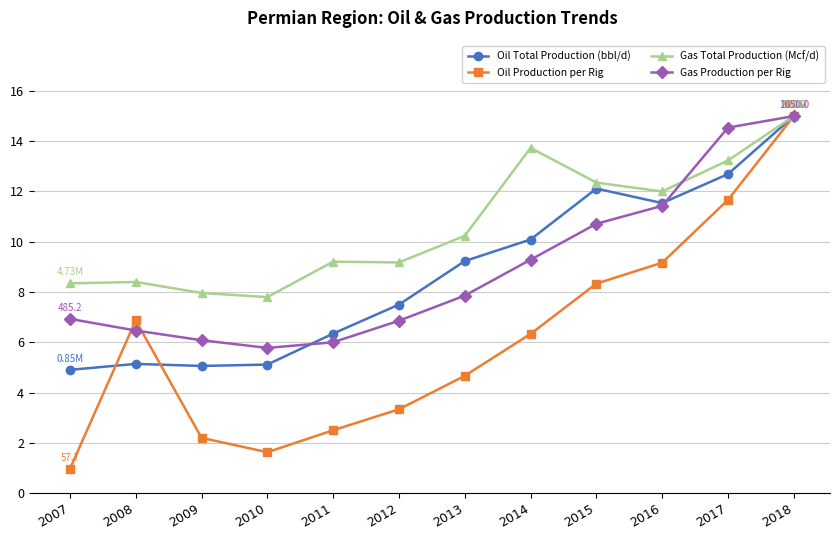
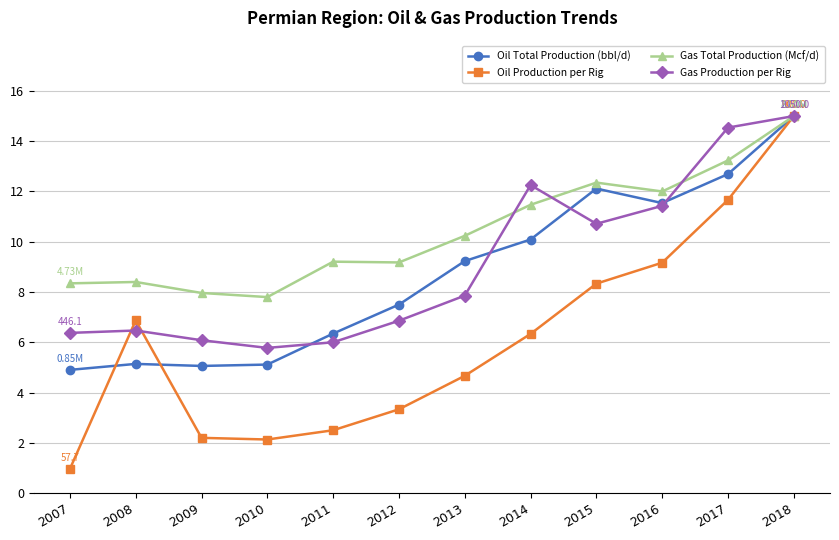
  {
    "Oil Total Production (bbl/d)": {
      "2008": 5.1,
      "2009": 5.1,
      "2010": 5.1,
      "2011": 6.3,
      "2012": 7.5,
      "2013": 9.2,
      "2014": 10.1,
      "2015": 12.1,
      "2016": 11.5,
      "2017": 12.7
    },
    "Oil Production per Rig": {
      "2008": 6.9,
      "2009": 2.2,
-     "2010": 1.6,
+     "2010": 2.1,
      "2011": 2.5,
      "2012": 3.3,
      "2013": 4.7,
      "2014": 6.3,
      "2015": 8.3,
      "2016": 9.2,
      "2017": 11.7
    },
    "Gas Total Production (Mcf/d)": {
      "2008": 8.4,
      "2009": 8.0,
      "2010": 7.8,
      "2011": 9.2,
      "2012": 9.2,
      "2013": 10.2,
-     "2014": 13.7,
+     "2014": 11.5,
      "2015": 12.4,
      "2016": 12.0,
      "2017": 13.2
    },
    "Gas Production per Rig": {
-     "2007": 485.2,
-     "2014": 9.3
+     "2007": 446.1,
+     "2014": 12.3
    }
  }
